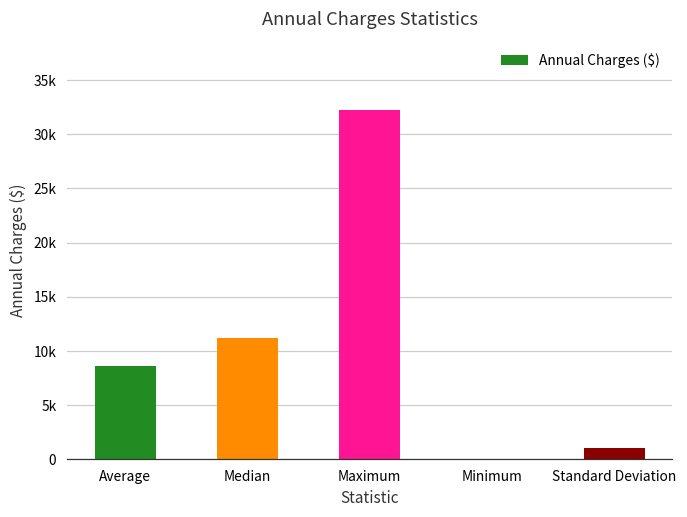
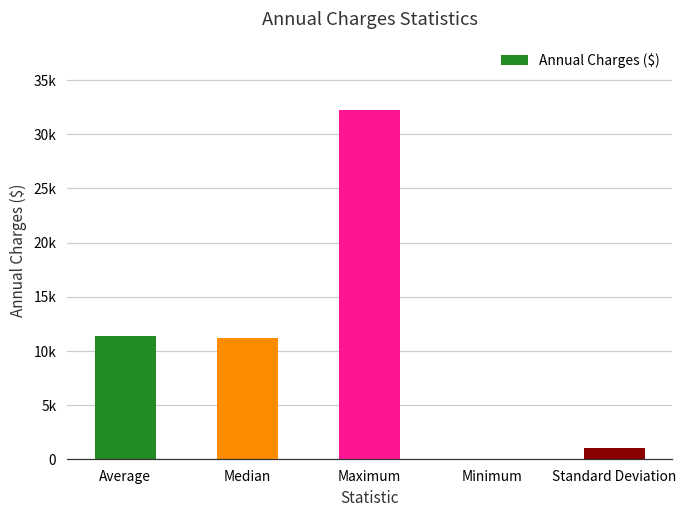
  {
-   "Average": 9000,
+   "Average": 11000,
    "Median": 11000,
    "Maximum": 32000,
    "Minimum": 0,
    "Standard Deviation": 1000
  }
